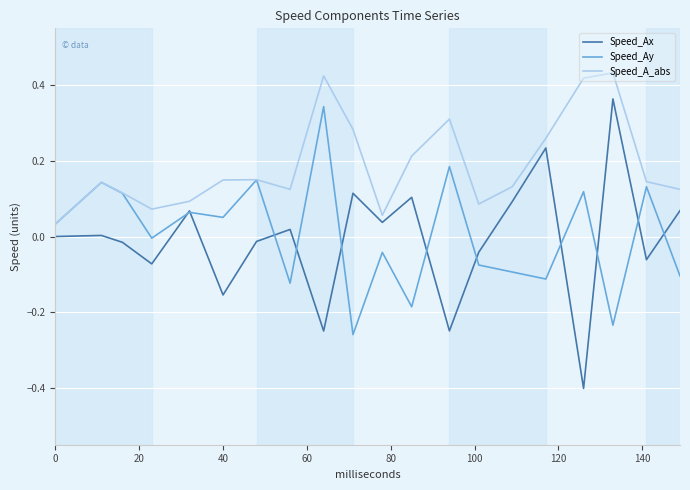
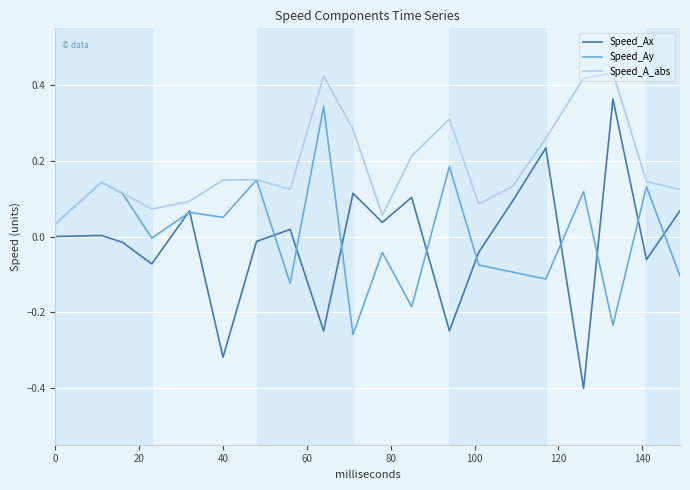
  {
    "Speed_Ax": {
      "0": 0.00,
-     "40": -0.15
+     "40": -0.32
    },
    "Speed_Ay": {
      "40": 0.05
    },
    "Speed_A_abs": {
      "40": 0.15
    }
  }
